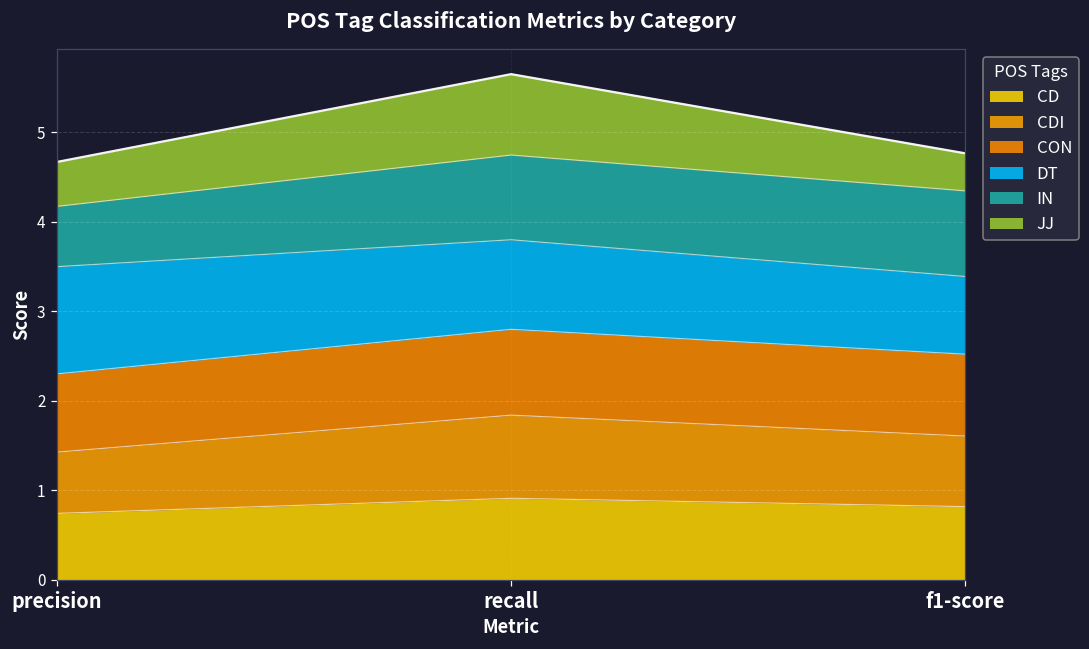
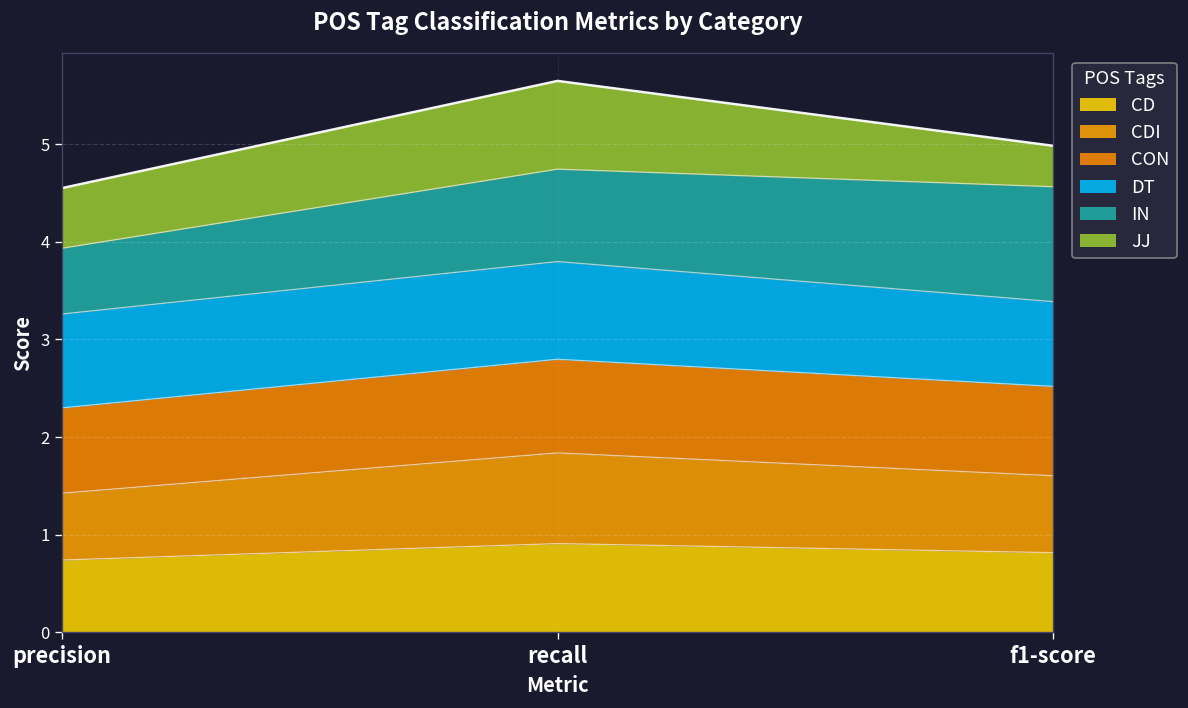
  {
    "DT": {
-     "precision": 1.2,
+     "precision": 1.0,
      "recall": 1.0,
      "f1-score": 0.9
    },
    "IN": {
      "precision": 0.7,
      "recall": 0.9,
-     "f1-score": 1.0
+     "f1-score": 1.2
    },
    "JJ": {
-     "precision": 0.5,
+     "precision": 0.6,
      "recall": 0.9,
      "f1-score": 0.4
    }
  }
